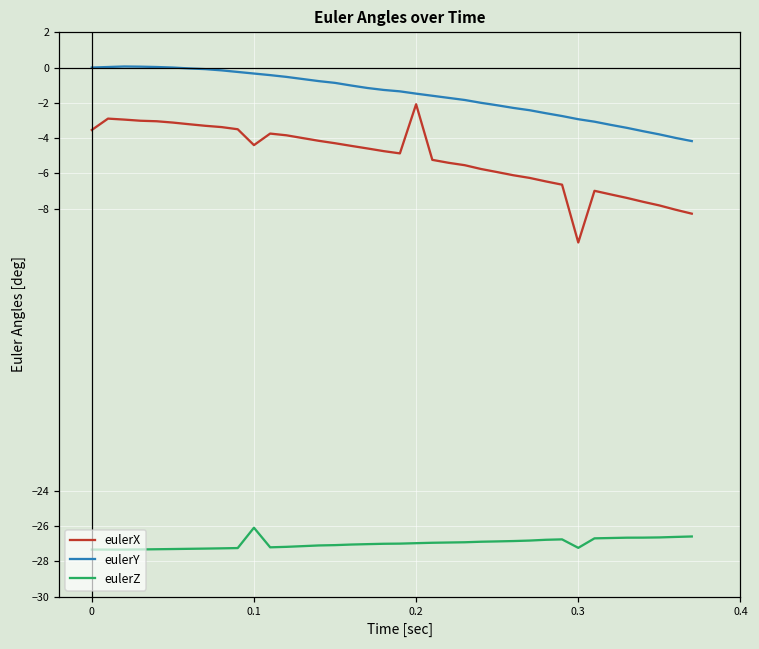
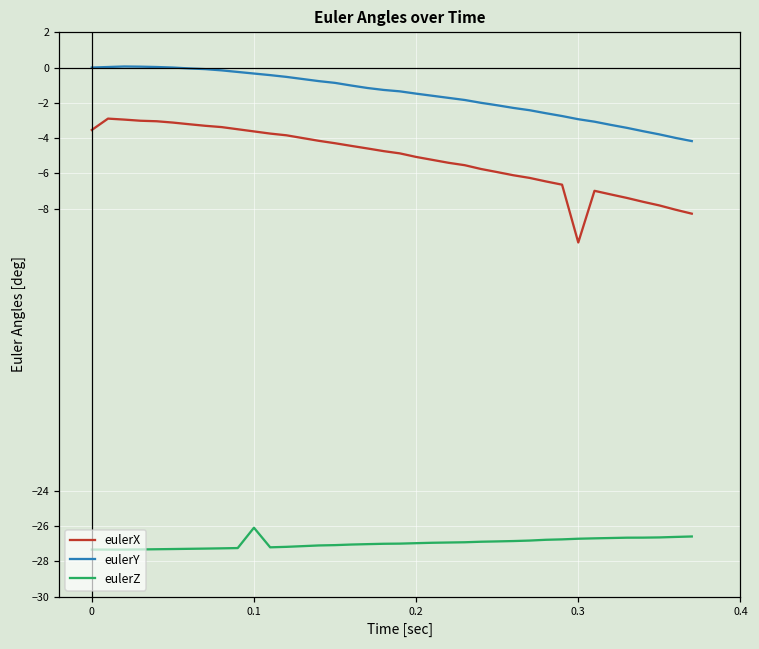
  {
    "eulerX": {
      "0": -3.5,
-     "0.1": -4.4,
-     "0.2": -2.1,
+     "0.1": -3.6,
+     "0.2": -5.1,
      "0.3": -9.9
    },
    "eulerY": {
      "0": 0.0,
      "0.1": -0.3,
      "0.2": -1.5,
      "0.3": -2.9
    },
    "eulerZ": {
      "0.1": -26.1,
      "0.2": -27.0,
-     "0.3": -27.2
+     "0.3": -26.7
    }
  }
